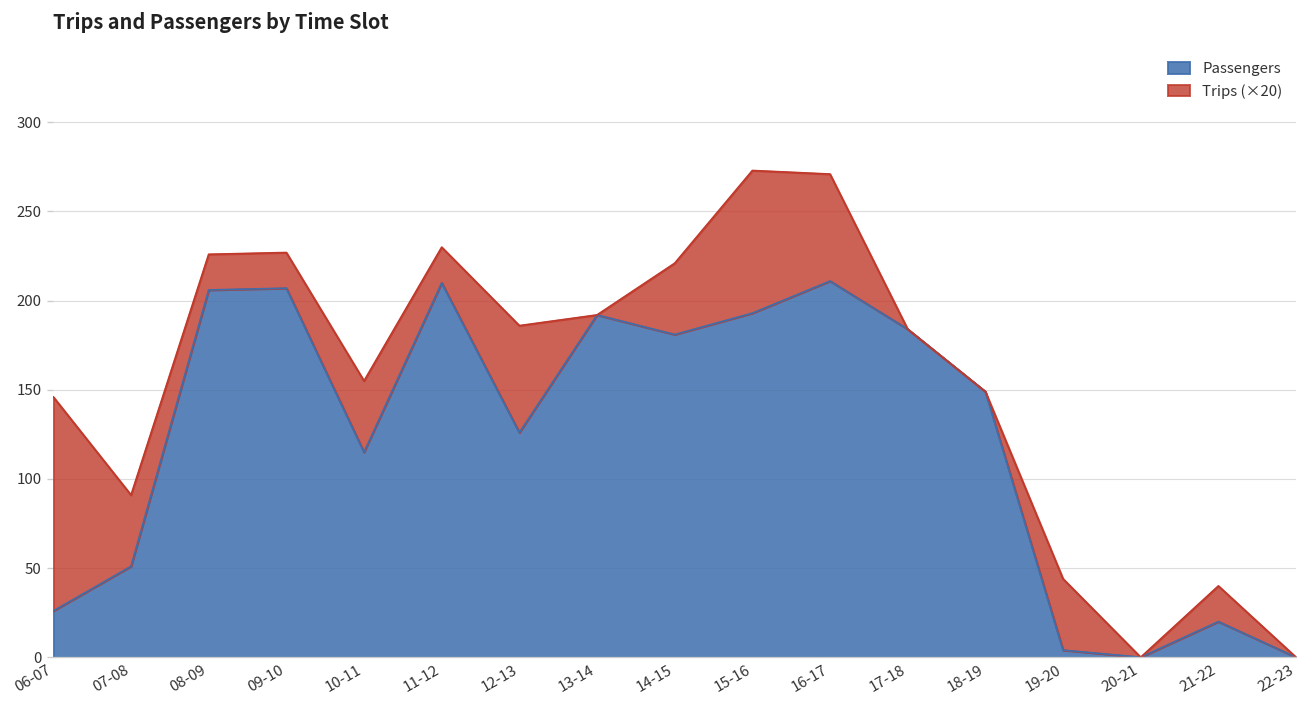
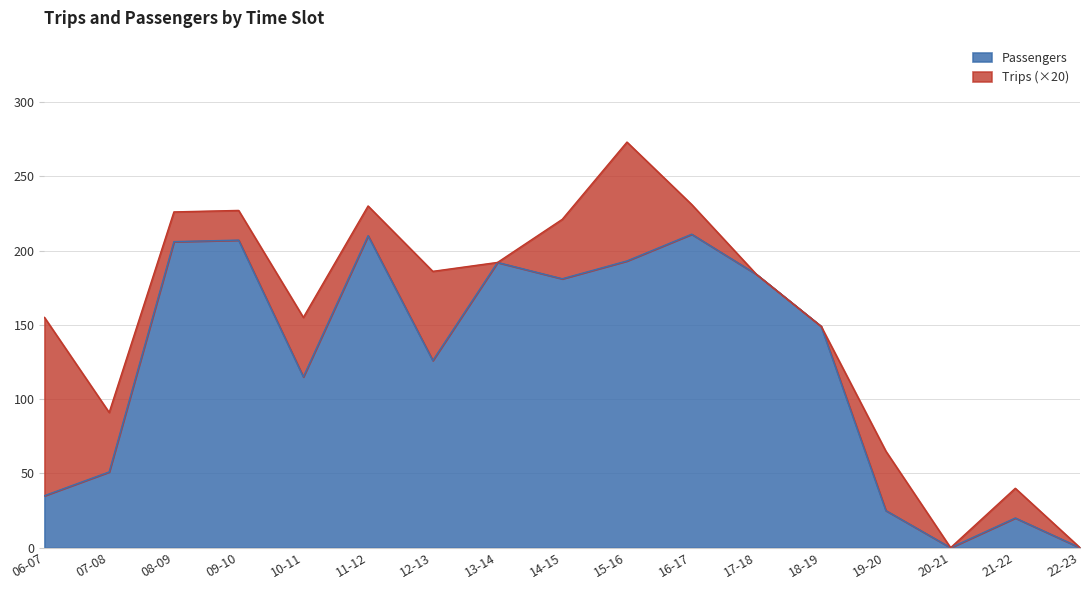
  {
    "Passengers": {
-     "06-07": 26,
+     "06-07": 35,
      "07-08": 51,
      "08-09": 206,
      "09-10": 207,
      "10-11": 115,
      "11-12": 210,
      "12-13": 126,
      "14-15": 181,
      "15-16": 193,
      "16-17": 211,
-     "19-20": 4,
+     "19-20": 25,
      "21-22": 20
    },
    "Trips (×20)": {
      "06-07": 120,
      "07-08": 40,
      "08-09": 20,
      "09-10": 20,
      "10-11": 40,
      "11-12": 20,
      "12-13": 60,
      "14-15": 40,
      "15-16": 80,
-     "16-17": 60,
+     "16-17": 20,
      "19-20": 40,
      "21-22": 20
    }
  }
